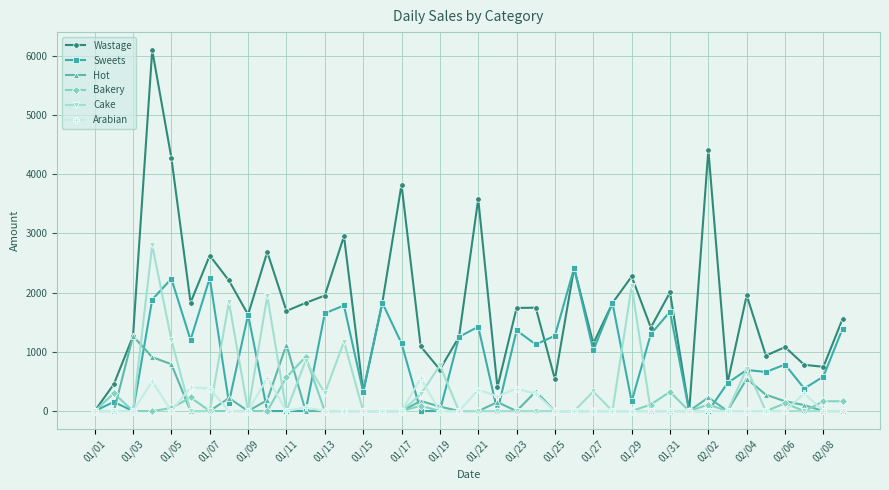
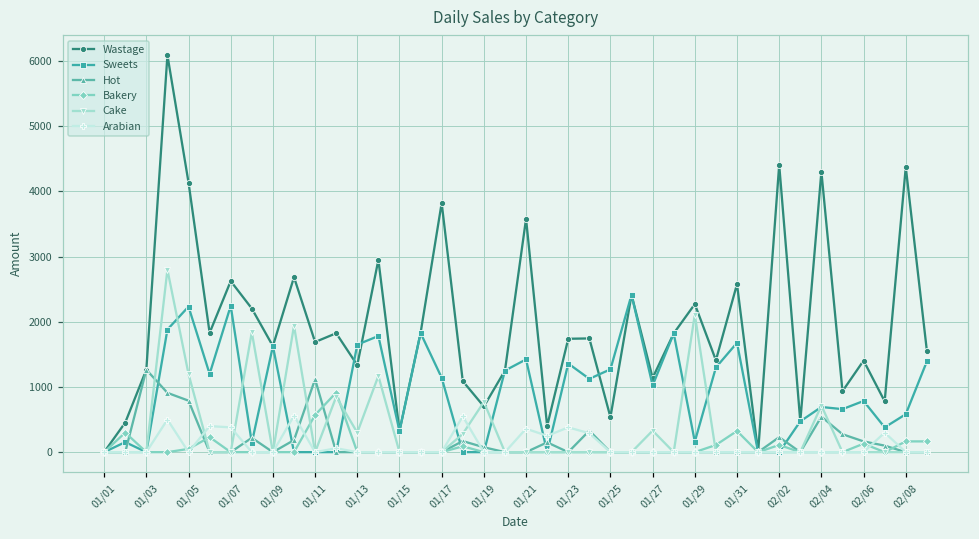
  {
    "Wastage": {
-     "01/05": 4300,
+     "01/05": 4100,
      "01/07": 2600,
      "01/11": 1700,
-     "01/13": 2000,
+     "01/13": 1300,
      "01/17": 3800,
      "01/19": 700,
      "01/21": 3600,
      "01/23": 1700,
      "01/25": 500,
      "01/27": 1100,
      "01/29": 2300,
-     "01/31": 2000,
+     "01/31": 2600,
      "02/02": 4400,
-     "02/04": 2000,
-     "02/06": 1100,
-     "02/08": 700
+     "02/04": 4300,
+     "02/06": 1400,
+     "02/08": 4400
    }
  }
